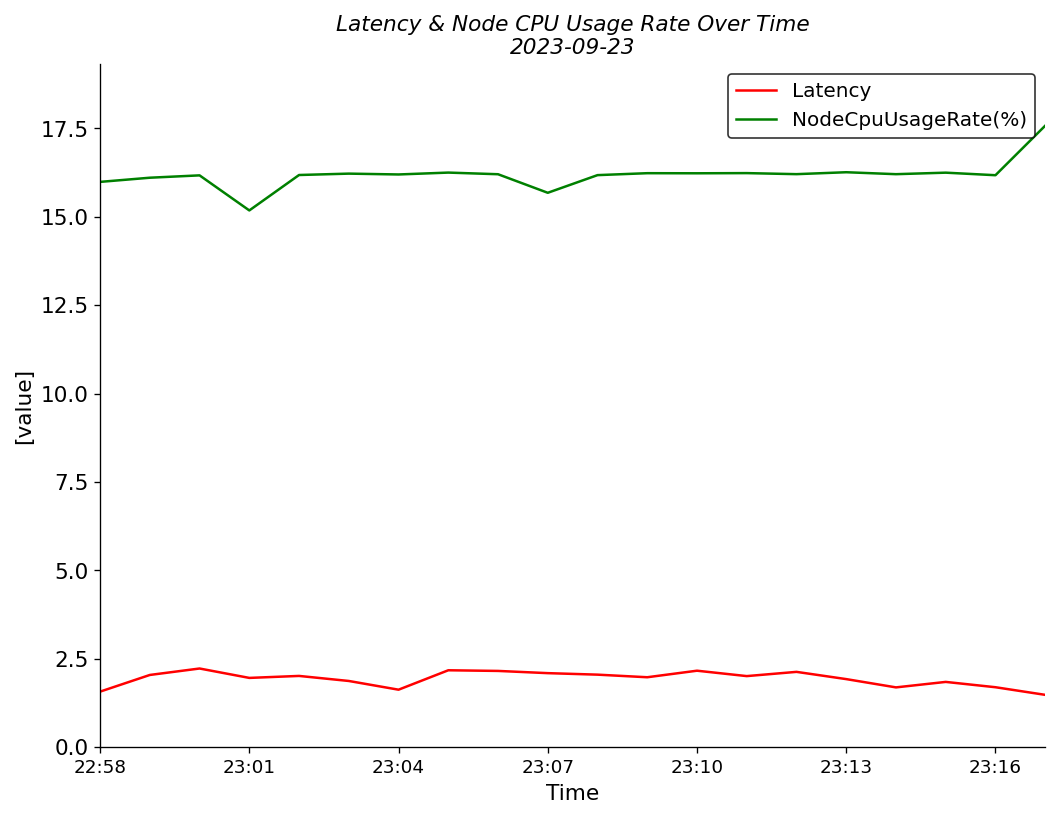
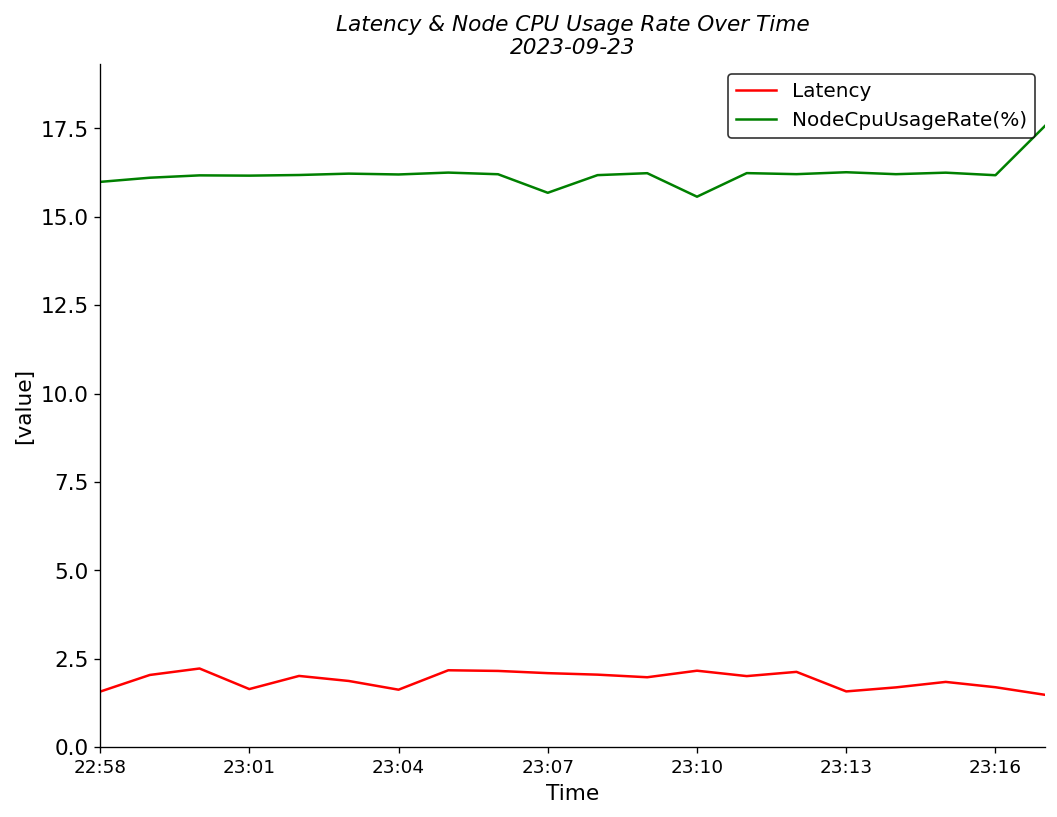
  {
    "Latency": {
      "22:58": 1.6,
-     "23:01": 2.0,
+     "23:01": 1.6,
      "23:04": 1.6,
      "23:07": 2.1,
      "23:10": 2.2,
-     "23:13": 1.9,
+     "23:13": 1.6,
      "23:16": 1.7
    },
    "NodeCpuUsageRate(%)": {
      "22:58": 16.0,
-     "23:01": 15.2,
+     "23:01": 16.2,
      "23:04": 16.2,
      "23:07": 15.7,
-     "23:10": 16.2,
+     "23:10": 15.6,
      "23:13": 16.3,
      "23:16": 16.2
    }
  }
